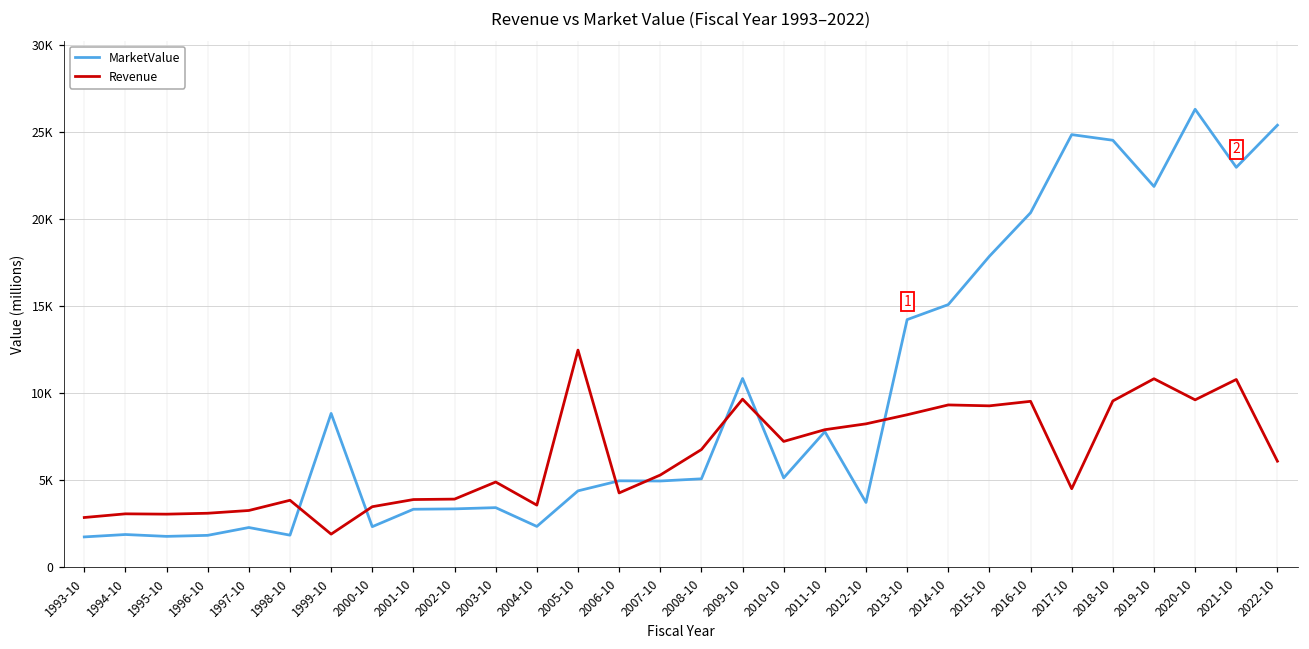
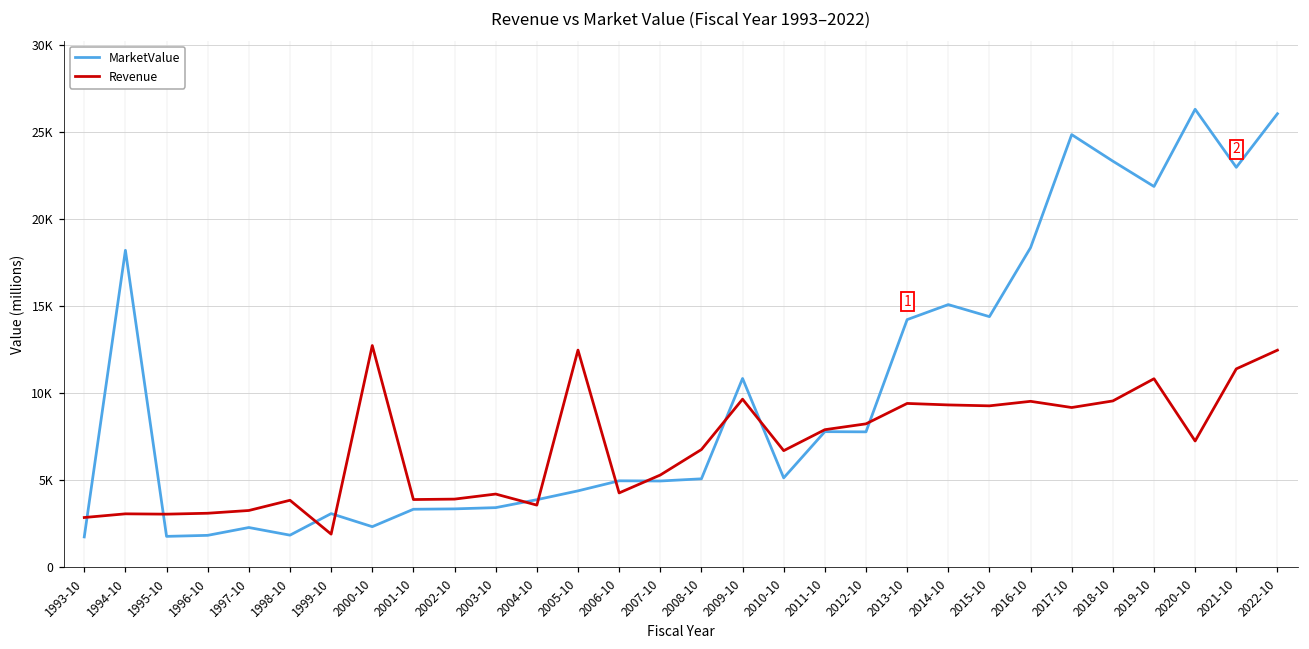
  {
    "MarketValue": {
      "1993-10": 1700,
-     "1994-10": 1900,
+     "1994-10": 18200,
      "1995-10": 1800,
      "1996-10": 1800,
      "1997-10": 2300,
      "1998-10": 1800,
-     "1999-10": 8800,
+     "1999-10": 3100,
      "2000-10": 2300,
      "2001-10": 3300,
      "2002-10": 3300,
      "2003-10": 3400,
-     "2004-10": 2300,
+     "2004-10": 3900,
      "2005-10": 4400,
      "2006-10": 5000,
      "2007-10": 4900,
      "2008-10": 5100,
      "2009-10": 10800,
      "2010-10": 5100,
-     "2012-10": 3700,
+     "2012-10": 7800,
      "2014-10": 15100,
-     "2015-10": 17800,
-     "2016-10": 20300,
+     "2015-10": 14400,
+     "2016-10": 18300,
      "2017-10": 24800,
-     "2018-10": 24500,
+     "2018-10": 23300,
      "2019-10": 21900,
      "2020-10": 26300,
-     "2022-10": 25400
+     "2022-10": 26000
    },
    "Revenue": {
      "1993-10": 2900,
      "1994-10": 3100,
      "1995-10": 3000,
      "1996-10": 3100,
      "1997-10": 3300,
      "1998-10": 3800,
      "1999-10": 1900,
-     "2000-10": 3500,
+     "2000-10": 12700,
      "2001-10": 3900,
      "2002-10": 3900,
-     "2003-10": 4900,
+     "2003-10": 4200,
      "2004-10": 3600,
      "2005-10": 12500,
      "2006-10": 4300,
      "2007-10": 5300,
      "2008-10": 6800,
      "2009-10": 9600,
-     "2010-10": 7200,
+     "2010-10": 6700,
      "2012-10": 8200,
-     "2013-10": 8800,
+     "2013-10": 9400,
      "2014-10": 9300,
      "2015-10": 9300,
      "2016-10": 9500,
-     "2017-10": 4500,
+     "2017-10": 9200,
      "2018-10": 9500,
      "2019-10": 10800,
-     "2020-10": 9600,
-     "2021-10": 10800,
-     "2022-10": 6100
+     "2020-10": 7200,
+     "2021-10": 11400,
+     "2022-10": 12500
    }
  }
